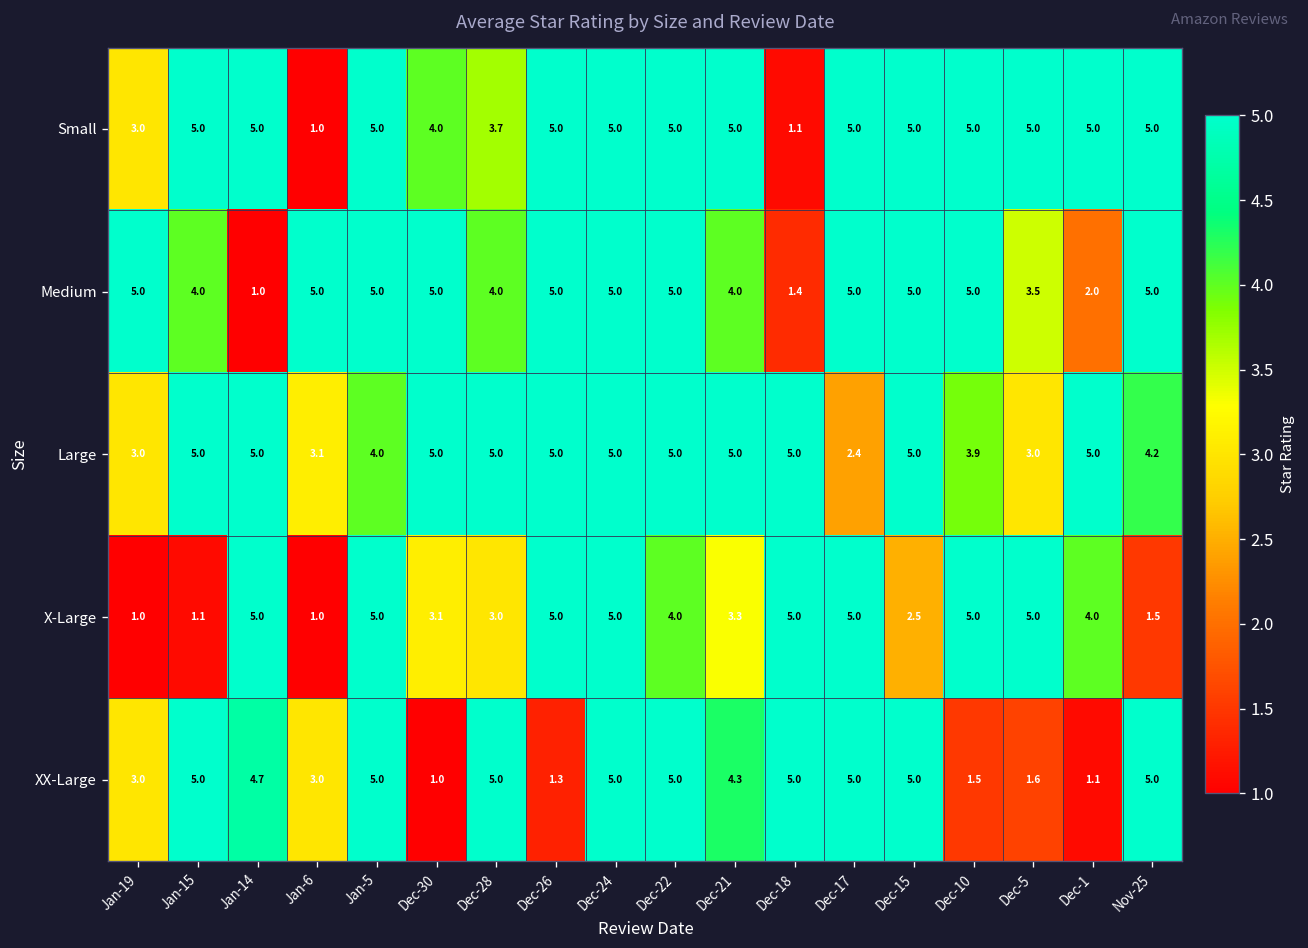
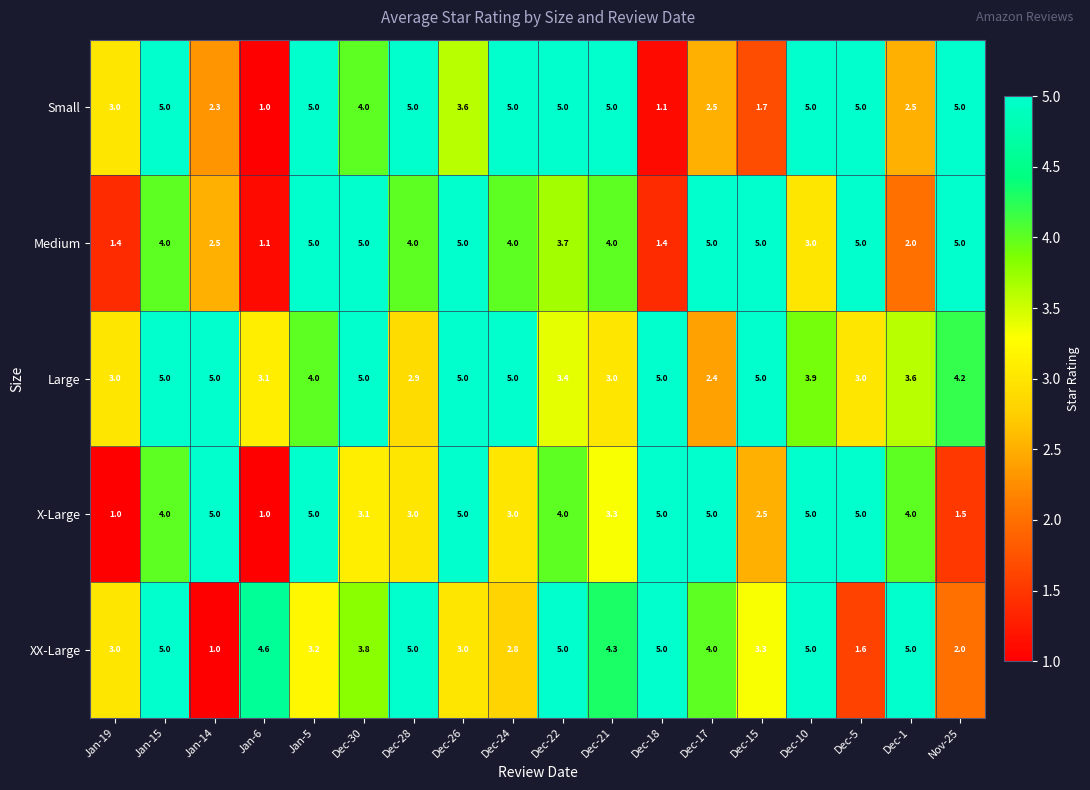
  {
    "Small": {
      "Jan-19": 3.0,
      "Jan-15": 5.0,
-     "Jan-14": 5.0,
+     "Jan-14": 2.3,
      "Jan-6": 1.0,
      "Jan-5": 5.0,
      "Dec-30": 4.0,
-     "Dec-28": 3.7,
-     "Dec-26": 5.0,
+     "Dec-28": 5.0,
+     "Dec-26": 3.6,
      "Dec-24": 5.0,
      "Dec-22": 5.0,
      "Dec-21": 5.0,
      "Dec-18": 1.1,
-     "Dec-17": 5.0,
-     "Dec-15": 5.0,
+     "Dec-17": 2.5,
+     "Dec-15": 1.7,
      "Dec-10": 5.0,
      "Dec-5": 5.0,
-     "Dec-1": 5.0,
+     "Dec-1": 2.5,
      "Nov-25": 5.0
    },
    "Medium": {
-     "Jan-19": 5.0,
+     "Jan-19": 1.4,
      "Jan-15": 4.0,
-     "Jan-14": 1.0,
-     "Jan-6": 5.0,
+     "Jan-14": 2.5,
+     "Jan-6": 1.1,
      "Jan-5": 5.0,
      "Dec-30": 5.0,
      "Dec-28": 4.0,
      "Dec-26": 5.0,
-     "Dec-24": 5.0,
-     "Dec-22": 5.0,
+     "Dec-24": 4.0,
+     "Dec-22": 3.7,
      "Dec-21": 4.0,
      "Dec-18": 1.4,
      "Dec-17": 5.0,
      "Dec-15": 5.0,
-     "Dec-10": 5.0,
-     "Dec-5": 3.5,
+     "Dec-10": 3.0,
+     "Dec-5": 5.0,
      "Dec-1": 2.0,
      "Nov-25": 5.0
    },
    "Large": {
      "Jan-19": 3.0,
      "Jan-15": 5.0,
      "Jan-14": 5.0,
      "Jan-6": 3.1,
      "Jan-5": 4.0,
      "Dec-30": 5.0,
-     "Dec-28": 5.0,
+     "Dec-28": 2.9,
      "Dec-26": 5.0,
      "Dec-24": 5.0,
-     "Dec-22": 5.0,
-     "Dec-21": 5.0,
+     "Dec-22": 3.4,
+     "Dec-21": 3.0,
      "Dec-18": 5.0,
      "Dec-17": 2.4,
      "Dec-15": 5.0,
      "Dec-10": 3.9,
      "Dec-5": 3.0,
-     "Dec-1": 5.0,
+     "Dec-1": 3.6,
      "Nov-25": 4.2
    },
    "X-Large": {
      "Jan-19": 1.0,
-     "Jan-15": 1.1,
+     "Jan-15": 4.0,
      "Jan-14": 5.0,
      "Jan-6": 1.0,
      "Jan-5": 5.0,
      "Dec-30": 3.1,
      "Dec-28": 3.0,
      "Dec-26": 5.0,
-     "Dec-24": 5.0,
+     "Dec-24": 3.0,
      "Dec-22": 4.0,
      "Dec-21": 3.3,
      "Dec-18": 5.0,
      "Dec-17": 5.0,
      "Dec-15": 2.5,
      "Dec-10": 5.0,
      "Dec-5": 5.0,
      "Dec-1": 4.0,
      "Nov-25": 1.5
    },
    "XX-Large": {
      "Jan-19": 3.0,
      "Jan-15": 5.0,
-     "Jan-14": 4.7,
-     "Jan-6": 3.0,
-     "Jan-5": 5.0,
-     "Dec-30": 1.0,
+     "Jan-14": 1.0,
+     "Jan-6": 4.6,
+     "Jan-5": 3.2,
+     "Dec-30": 3.8,
      "Dec-28": 5.0,
-     "Dec-26": 1.3,
-     "Dec-24": 5.0,
+     "Dec-26": 3.0,
+     "Dec-24": 2.8,
      "Dec-22": 5.0,
      "Dec-21": 4.3,
      "Dec-18": 5.0,
-     "Dec-17": 5.0,
-     "Dec-15": 5.0,
-     "Dec-10": 1.5,
+     "Dec-17": 4.0,
+     "Dec-15": 3.3,
+     "Dec-10": 5.0,
      "Dec-5": 1.6,
-     "Dec-1": 1.1,
-     "Nov-25": 5.0
+     "Dec-1": 5.0,
+     "Nov-25": 2.0
    }
  }
